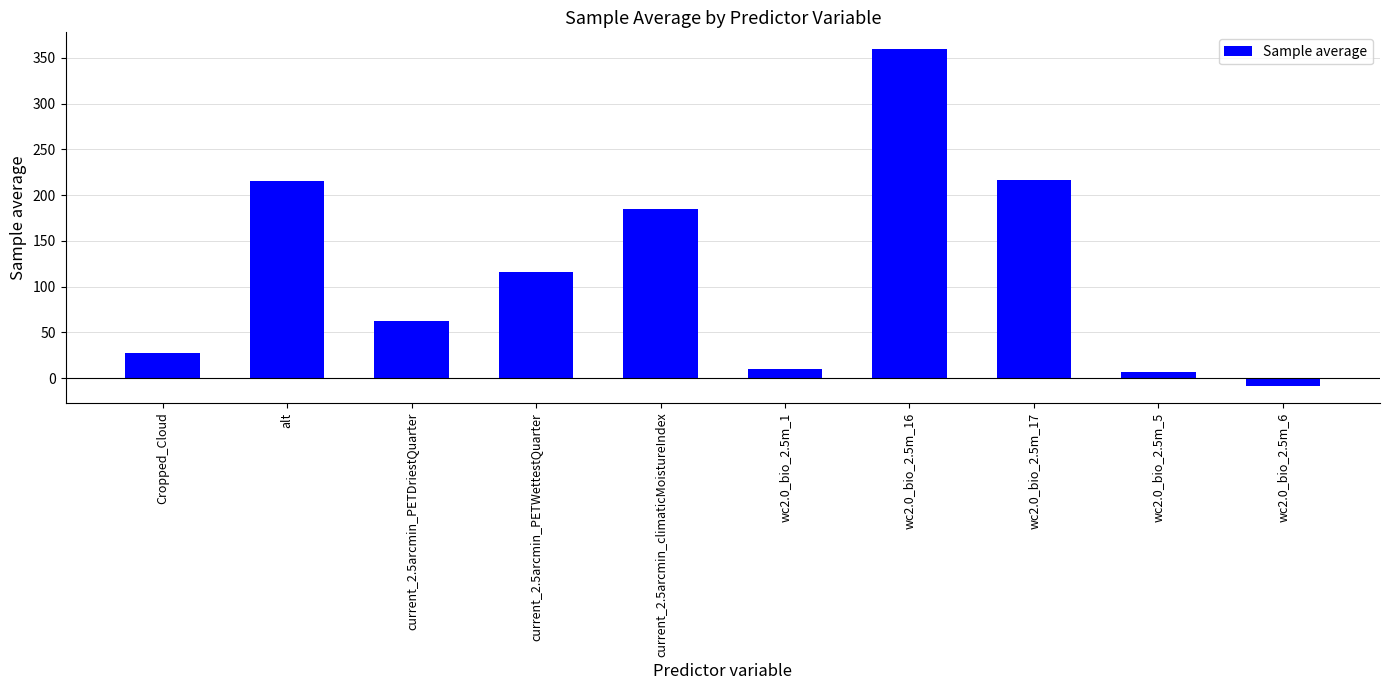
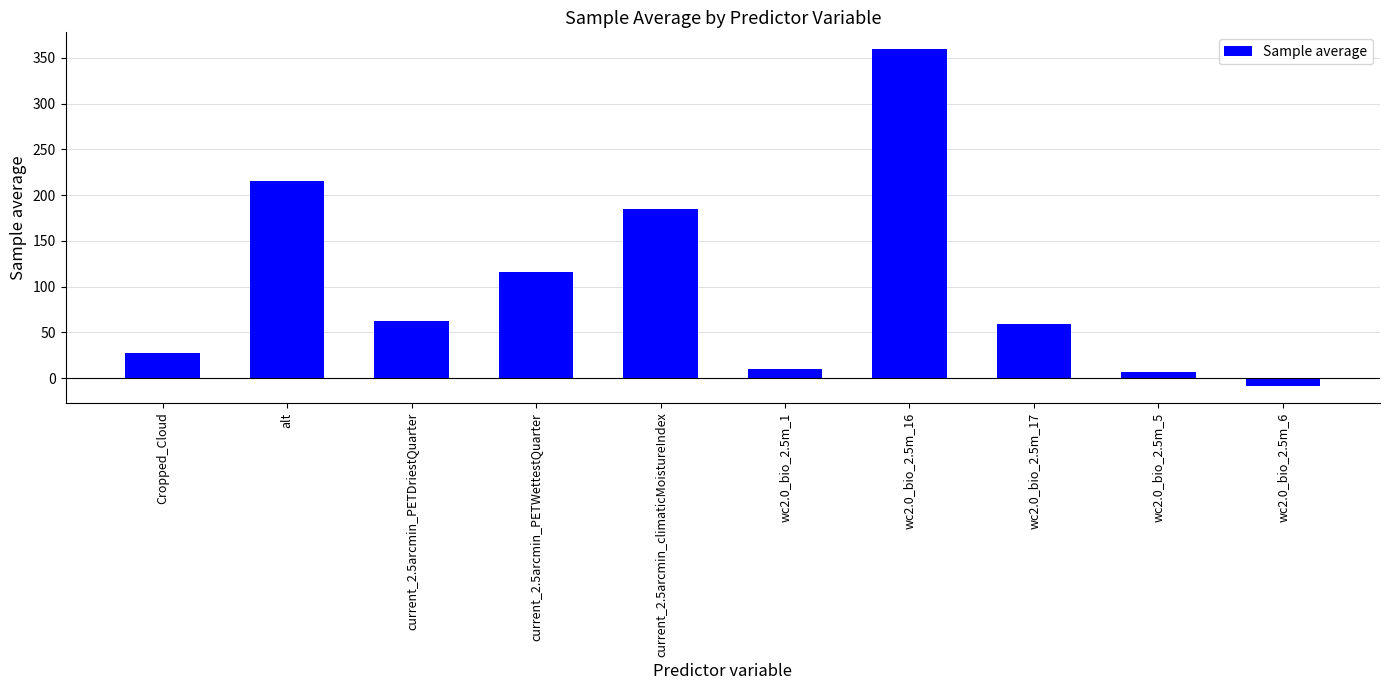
  {
    "Cropped_Cloud": 30,
    "alt": 220,
    "current_2.5arcmin_PETDriestQuarter": 60,
    "current_2.5arcmin_PETWettestQuarter": 120,
    "current_2.5arcmin_climaticMoistureIndex": 180,
    "wc2.0_bio_2.5m_1": 10,
    "wc2.0_bio_2.5m_16": 360,
-   "wc2.0_bio_2.5m_17": 220,
+   "wc2.0_bio_2.5m_17": 60,
    "wc2.0_bio_2.5m_5": 10,
    "wc2.0_bio_2.5m_6": -10
  }
